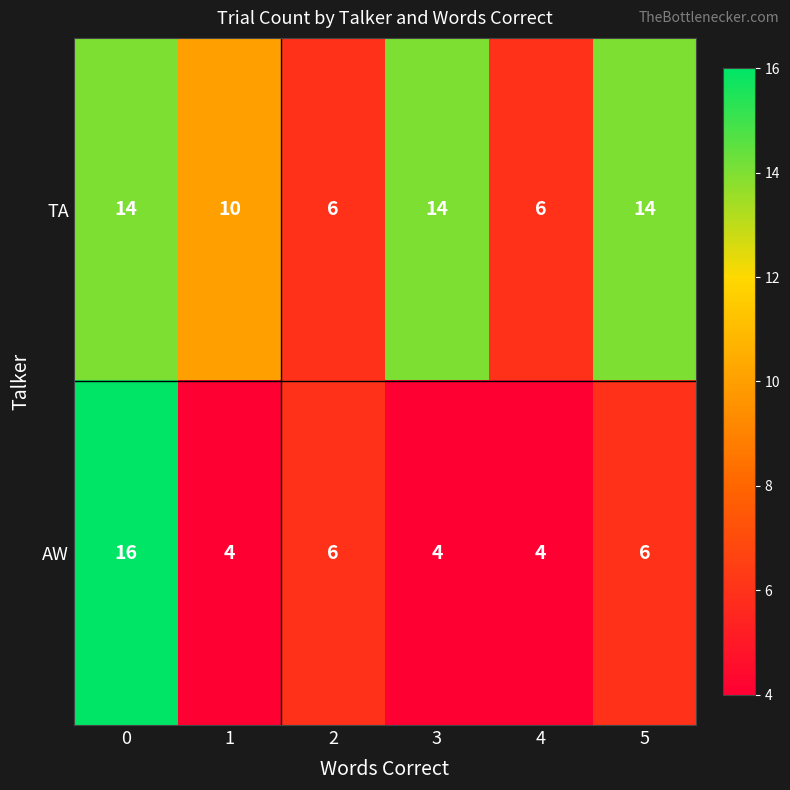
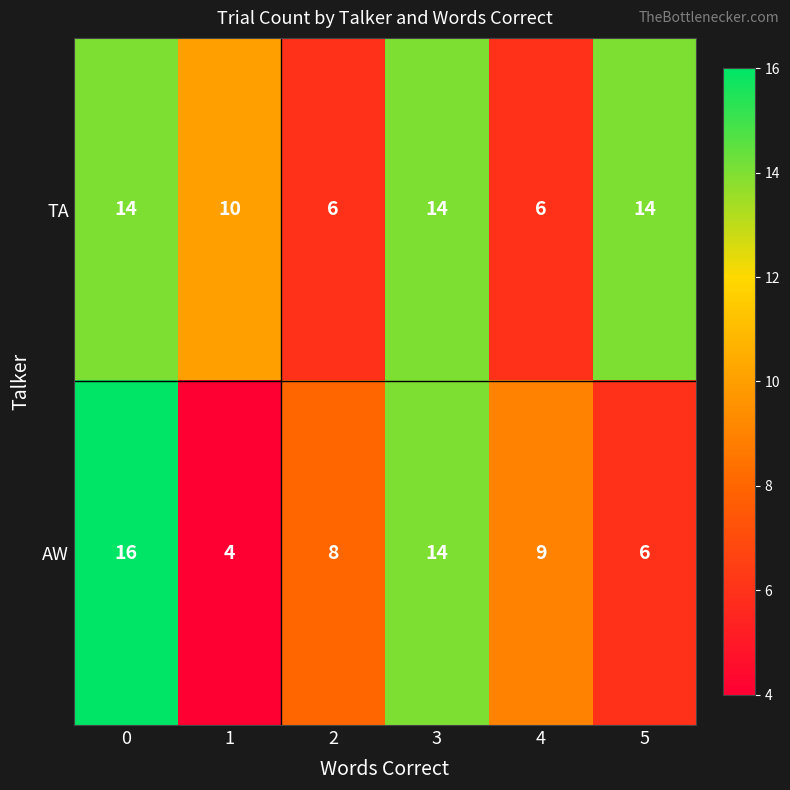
  {
    "TA": {
      "0": 14,
      "1": 10,
      "2": 6,
      "3": 14,
      "4": 6,
      "5": 14
    },
    "AW": {
      "0": 16,
      "1": 4,
-     "2": 6,
-     "3": 4,
-     "4": 4,
+     "2": 8,
+     "3": 14,
+     "4": 9,
      "5": 6
    }
  }
